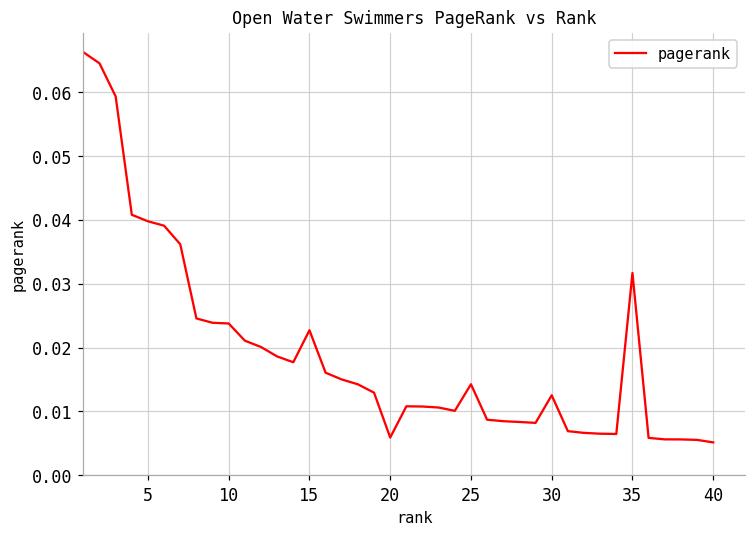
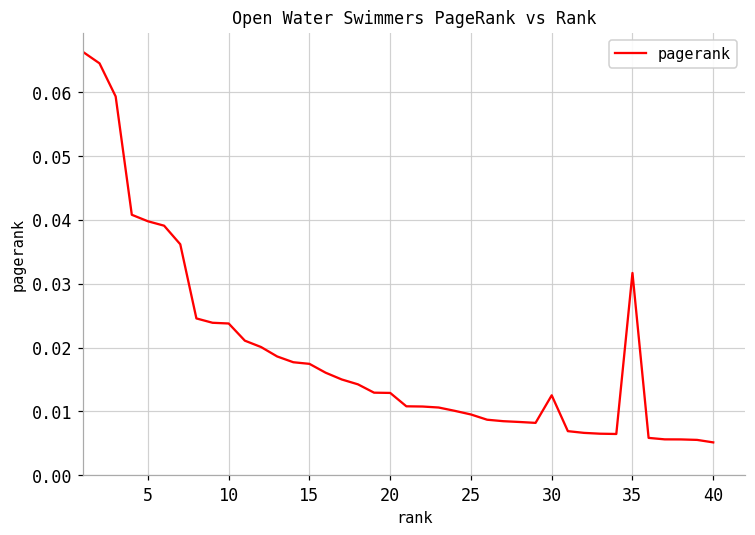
  {
    "5": 0.040,
    "10": 0.024,
-   "15": 0.023,
-   "20": 0.006,
-   "25": 0.014,
+   "15": 0.017,
+   "20": 0.013,
+   "25": 0.010,
    "30": 0.013,
    "35": 0.032,
    "40": 0.005
  }
